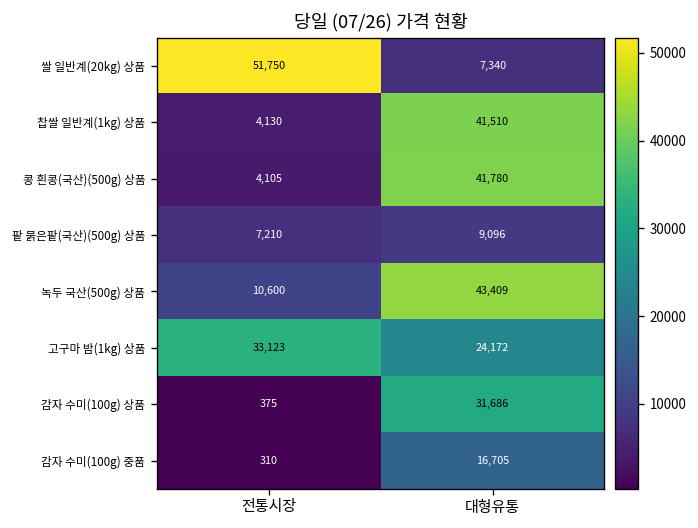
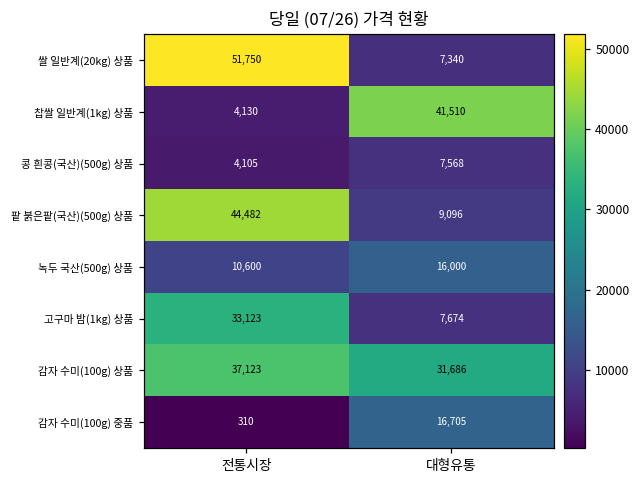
  {
    "쌀 일반계(20kg) 상품": {
      "전통시장": "51,750",
      "대형유통": "7,340"
    },
    "찹쌀 일반계(1kg) 상품": {
      "전통시장": "4,130",
      "대형유통": "41,510"
    },
    "콩 흰콩(국산)(500g) 상품": {
      "전통시장": "4,105",
-     "대형유통": "41,780"
+     "대형유통": "7,568"
    },
    "팥 붉은팥(국산)(500g) 상품": {
-     "전통시장": "7,210",
+     "전통시장": "44,482",
      "대형유통": "9,096"
    },
    "녹두 국산(500g) 상품": {
      "전통시장": "10,600",
-     "대형유통": "43,409"
+     "대형유통": "16,000"
    },
    "고구마 밤(1kg) 상품": {
      "전통시장": "33,123",
-     "대형유통": "24,172"
+     "대형유통": "7,674"
    },
    "감자 수미(100g) 상품": {
-     "전통시장": "375",
+     "전통시장": "37,123",
      "대형유통": "31,686"
    },
    "감자 수미(100g) 중품": {
      "전통시장": "310",
      "대형유통": "16,705"
    }
  }
